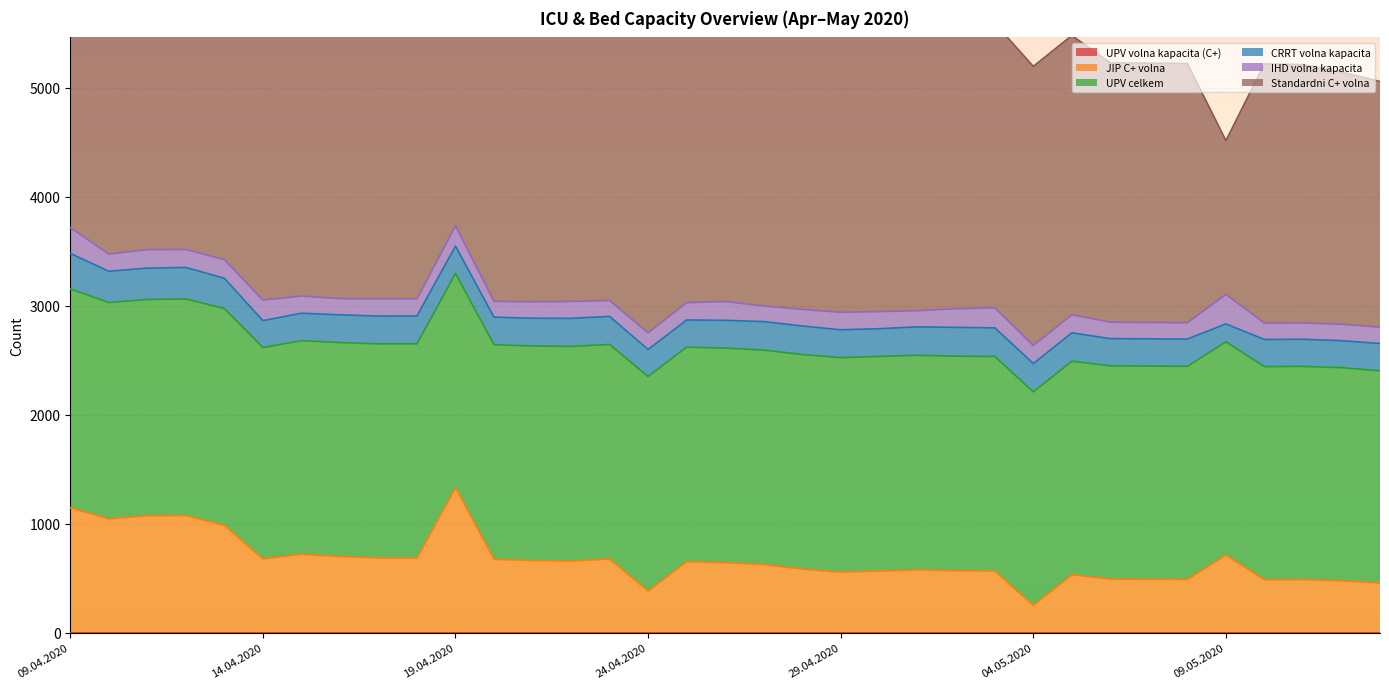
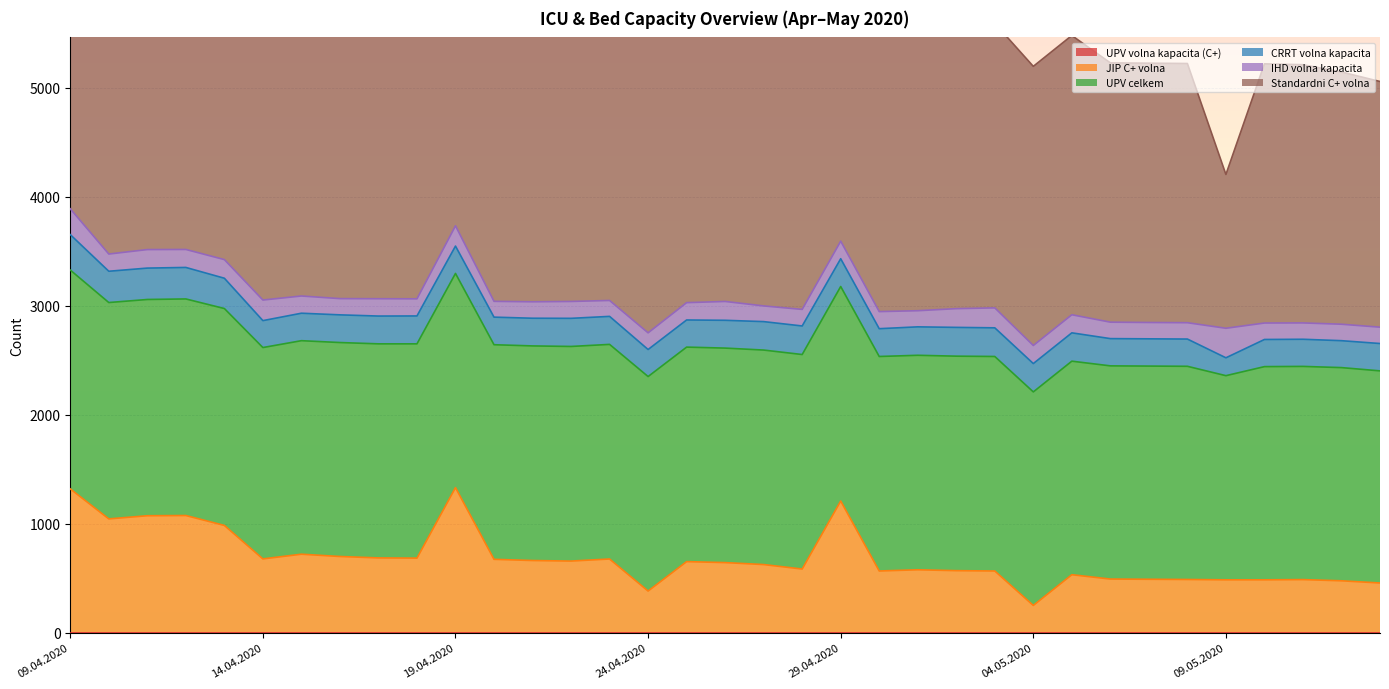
  {
    "UPV volna kapacita (C+)": {
      "09.04.2020": 0,
      "14.04.2020": 0,
      "19.04.2020": 0,
      "24.04.2020": 0,
      "29.04.2020": 0,
      "04.05.2020": 0,
      "09.05.2020": 0
    },
    "JIP C+ volna": {
-     "09.04.2020": 1150,
+     "09.04.2020": 1320,
      "14.04.2020": 680,
      "19.04.2020": 1330,
      "24.04.2020": 380,
-     "29.04.2020": 560,
+     "29.04.2020": 1210,
      "04.05.2020": 250,
-     "09.05.2020": 710
+     "09.05.2020": 490
    },
    "UPV celkem": {
      "09.04.2020": 2010,
      "14.04.2020": 1940,
      "19.04.2020": 1970,
      "24.04.2020": 1970,
      "29.04.2020": 1970,
      "04.05.2020": 1960,
-     "09.05.2020": 1960
+     "09.05.2020": 1870
    },
    "CRRT volna kapacita": {
      "09.04.2020": 330,
      "14.04.2020": 250,
      "19.04.2020": 250,
      "24.04.2020": 250,
      "29.04.2020": 260,
      "04.05.2020": 260,
      "09.05.2020": 160
    },
    "IHD volna kapacita": {
      "09.04.2020": 240,
      "14.04.2020": 190,
      "19.04.2020": 190,
      "24.04.2020": 150,
      "29.04.2020": 160,
      "04.05.2020": 170,
      "09.05.2020": 270
    },
    "Standardni C+ volna": {
      "04.05.2020": 2560,
      "09.05.2020": 1410
    }
  }
